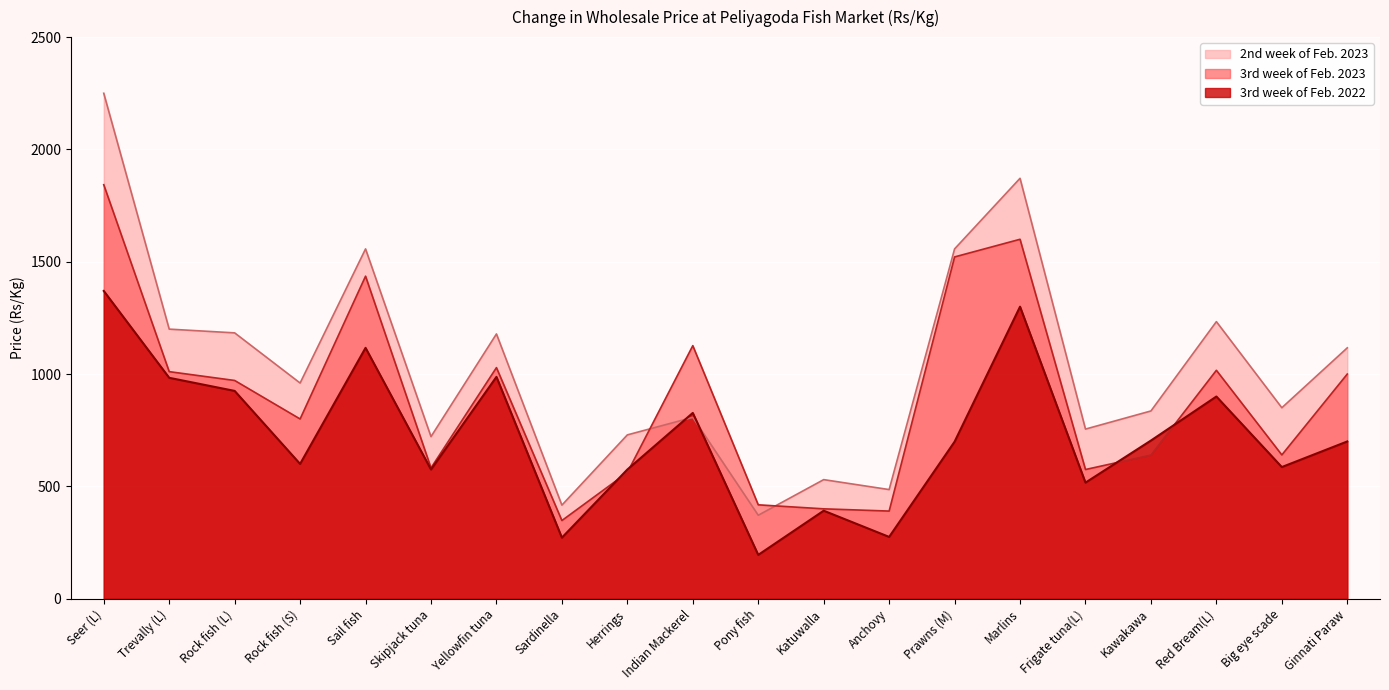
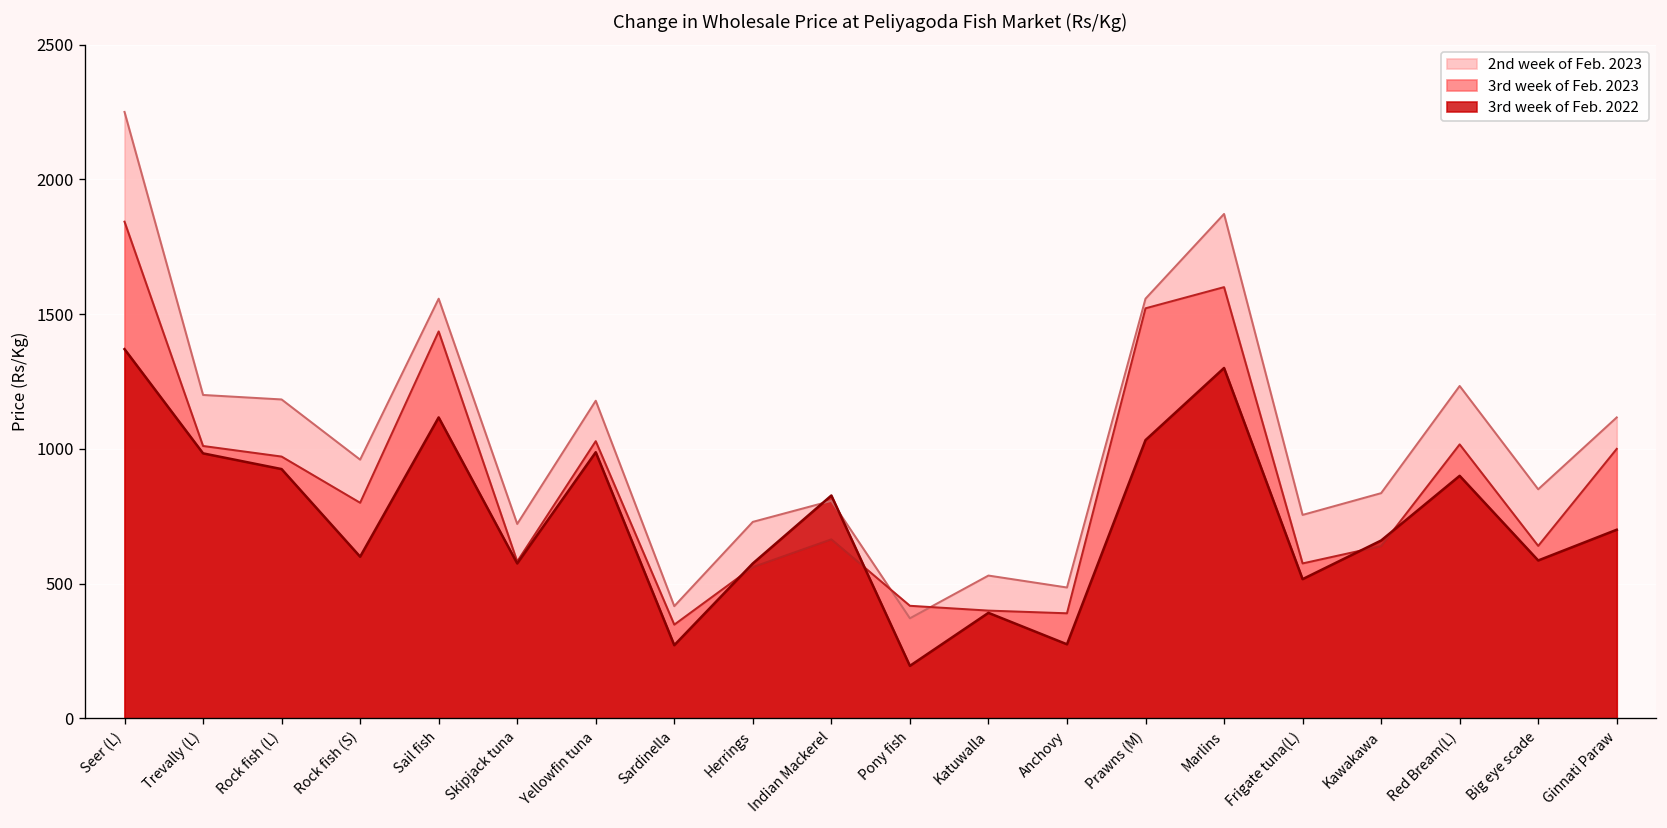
  {
    "2nd week of Feb. 2023": {
      "Seer (L)": 2250,
      "Trevally (L)": 1200,
      "Rock fish (L)": 1180,
      "Rock fish (S)": 960,
      "Sail fish": 1560,
      "Skipjack tuna": 720,
      "Yellowfin tuna": 1180,
      "Sardinella": 420,
      "Herrings": 730,
      "Indian Mackerel": 810,
      "Pony fish": 370,
      "Katuwalla": 530,
      "Anchovy": 490,
      "Prawns (M)": 1560,
      "Marlins": 1870,
      "Frigate tuna(L)": 760,
      "Kawakawa": 840,
      "Red Bream(L)": 1230,
      "Big eye scade": 850,
      "Ginnati Paraw": 1120
    },
    "3rd week of Feb. 2023": {
      "Seer (L)": 1840,
      "Trevally (L)": 1010,
      "Rock fish (L)": 970,
      "Rock fish (S)": 800,
      "Sail fish": 1440,
      "Yellowfin tuna": 1030,
      "Sardinella": 350,
      "Herrings": 560,
-     "Indian Mackerel": 1130,
+     "Indian Mackerel": 660,
      "Pony fish": 420,
      "Anchovy": 390,
      "Prawns (M)": 1520,
      "Marlins": 1600,
      "Frigate tuna(L)": 580,
      "Kawakawa": 640,
      "Red Bream(L)": 1020,
      "Big eye scade": 640,
      "Ginnati Paraw": 1000
    },
    "3rd week of Feb. 2022": {
      "Seer (L)": 1370,
      "Trevally (L)": 980,
      "Rock fish (L)": 930,
      "Rock fish (S)": 600,
      "Sail fish": 1120,
      "Yellowfin tuna": 990,
      "Sardinella": 270,
      "Herrings": 580,
      "Indian Mackerel": 830,
      "Pony fish": 200,
      "Anchovy": 280,
-     "Prawns (M)": 700,
+     "Prawns (M)": 1030,
      "Marlins": 1300,
      "Frigate tuna(L)": 520,
-     "Kawakawa": 700,
+     "Kawakawa": 660,
      "Red Bream(L)": 900,
      "Big eye scade": 590,
      "Ginnati Paraw": 700
    }
  }
